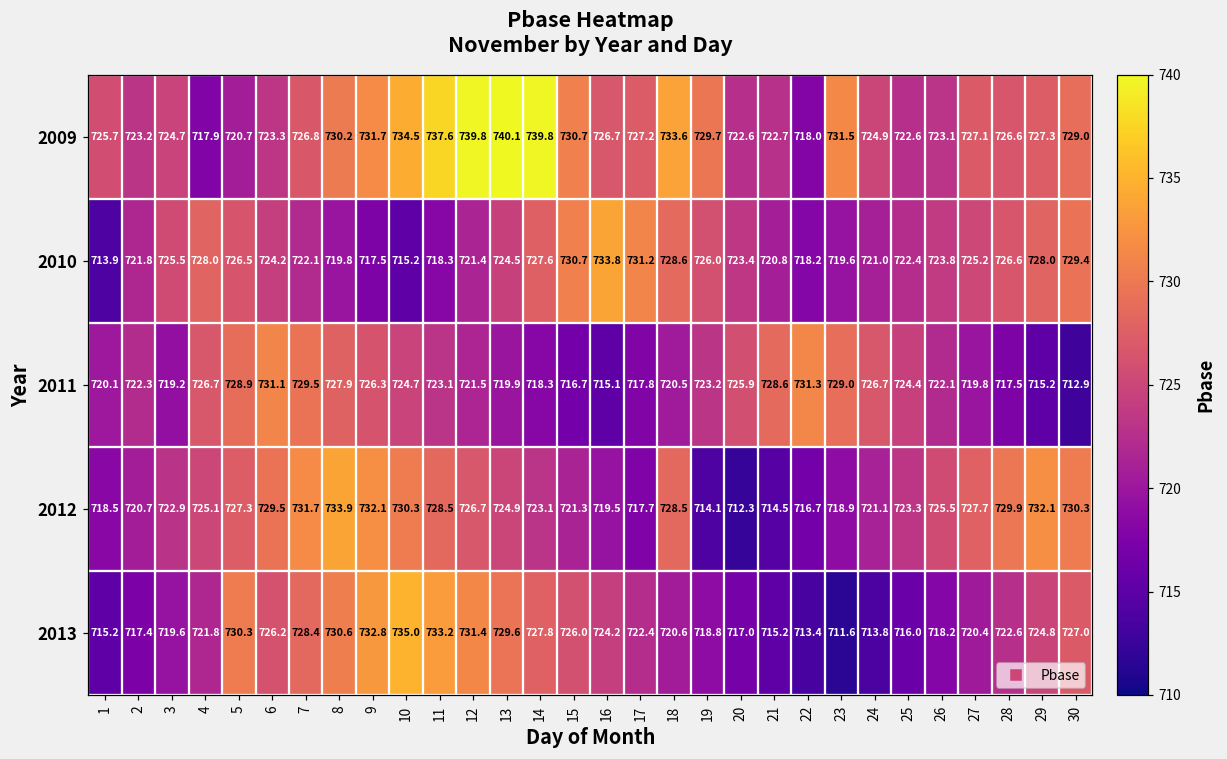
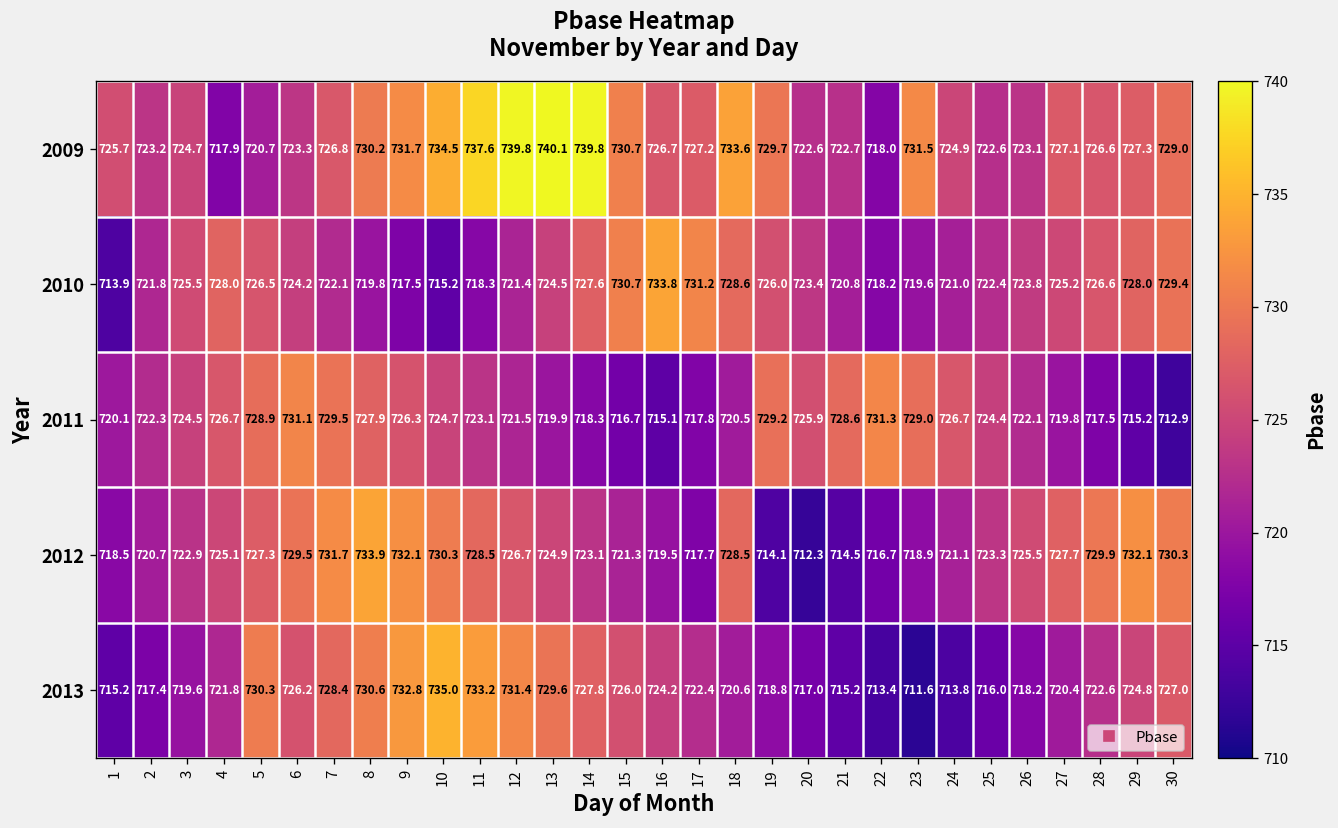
  {
    "2009": {
      "1": 725.7,
      "2": 723.2,
      "3": 724.7,
      "4": 717.9,
      "5": 720.7,
      "6": 723.3,
      "7": 726.8,
      "8": 730.2,
      "9": 731.7,
      "10": 734.5,
      "11": 737.6,
      "12": 739.8,
      "13": 740.1,
      "14": 739.8,
      "15": 730.7,
      "16": 726.7,
      "17": 727.2,
      "18": 733.6,
      "19": 729.7,
      "20": 722.6,
      "21": 722.7,
      "22": 718.0,
      "23": 731.5,
      "24": 724.9,
      "25": 722.6,
      "26": 723.1,
      "27": 727.1,
      "28": 726.6,
      "29": 727.3,
      "30": 729.0
    },
    "2010": {
      "1": 713.9,
      "2": 721.8,
      "3": 725.5,
      "4": 728.0,
      "5": 726.5,
      "6": 724.2,
      "7": 722.1,
      "8": 719.8,
      "9": 717.5,
      "10": 715.2,
      "11": 718.3,
      "12": 721.4,
      "13": 724.5,
      "14": 727.6,
      "15": 730.7,
      "16": 733.8,
      "17": 731.2,
      "18": 728.6,
      "19": 726.0,
      "20": 723.4,
      "21": 720.8,
      "22": 718.2,
      "23": 719.6,
      "24": 721.0,
      "25": 722.4,
      "26": 723.8,
      "27": 725.2,
      "28": 726.6,
      "29": 728.0,
      "30": 729.4
    },
    "2011": {
      "1": 720.1,
      "2": 722.3,
-     "3": 719.2,
+     "3": 724.5,
      "4": 726.7,
      "5": 728.9,
      "6": 731.1,
      "7": 729.5,
      "8": 727.9,
      "9": 726.3,
      "10": 724.7,
      "11": 723.1,
      "12": 721.5,
      "13": 719.9,
      "14": 718.3,
      "15": 716.7,
      "16": 715.1,
      "17": 717.8,
      "18": 720.5,
-     "19": 723.2,
+     "19": 729.2,
      "20": 725.9,
      "21": 728.6,
      "22": 731.3,
      "23": 729.0,
      "24": 726.7,
      "25": 724.4,
      "26": 722.1,
      "27": 719.8,
      "28": 717.5,
      "29": 715.2,
      "30": 712.9
    },
    "2012": {
      "1": 718.5,
      "2": 720.7,
      "3": 722.9,
      "4": 725.1,
      "5": 727.3,
      "6": 729.5,
      "7": 731.7,
      "8": 733.9,
      "9": 732.1,
      "10": 730.3,
      "11": 728.5,
      "12": 726.7,
      "13": 724.9,
      "14": 723.1,
      "15": 721.3,
      "16": 719.5,
      "17": 717.7,
      "18": 728.5,
      "19": 714.1,
      "20": 712.3,
      "21": 714.5,
      "22": 716.7,
      "23": 718.9,
      "24": 721.1,
      "25": 723.3,
      "26": 725.5,
      "27": 727.7,
      "28": 729.9,
      "29": 732.1,
      "30": 730.3
    },
    "2013": {
      "1": 715.2,
      "2": 717.4,
      "3": 719.6,
      "4": 721.8,
      "5": 730.3,
      "6": 726.2,
      "7": 728.4,
      "8": 730.6,
      "9": 732.8,
      "10": 735.0,
      "11": 733.2,
      "12": 731.4,
      "13": 729.6,
      "14": 727.8,
      "15": 726.0,
      "16": 724.2,
      "17": 722.4,
      "18": 720.6,
      "19": 718.8,
      "20": 717.0,
      "21": 715.2,
      "22": 713.4,
      "23": 711.6,
      "24": 713.8,
      "25": 716.0,
      "26": 718.2,
      "27": 720.4,
      "28": 722.6,
      "29": 724.8,
      "30": 727.0
    }
  }
